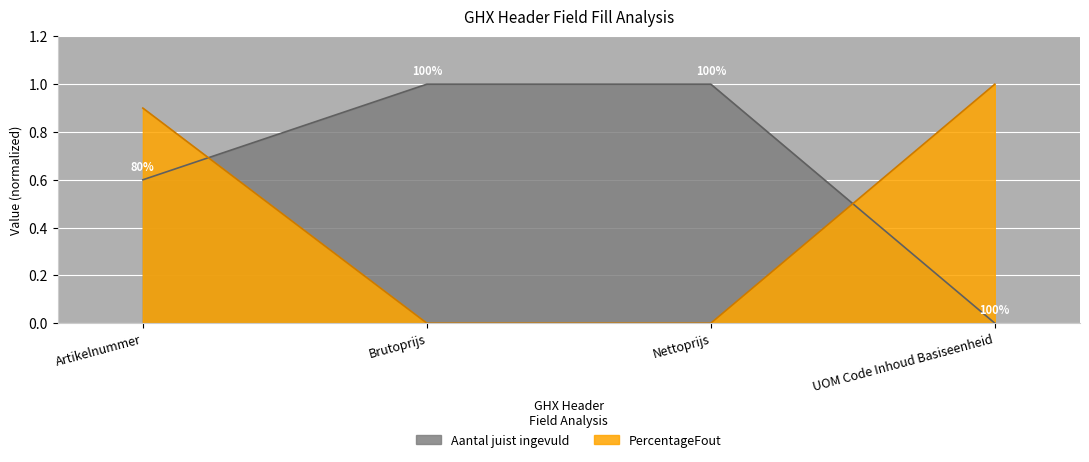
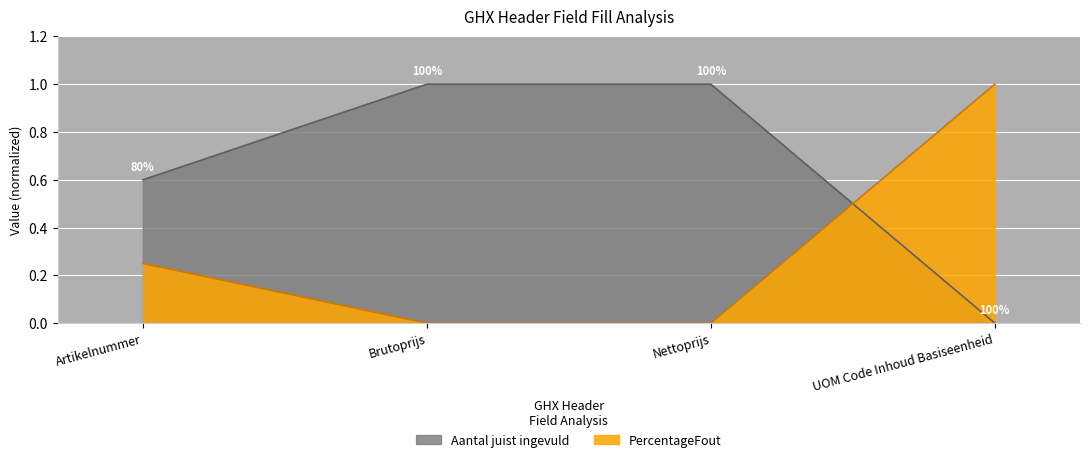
  {
    "Aantal juist ingevuld": {
      "Brutoprijs": "100%",
      "Nettoprijs": "100%"
    },
    "PercentageFout": {
-     "Artikelnummer": "0.90",
+     "Artikelnummer": "0.25",
      "Brutoprijs": "0.00",
      "Nettoprijs": "0.00",
      "UOM Code Inhoud Basiseenheid": "1.00"
    }
  }
